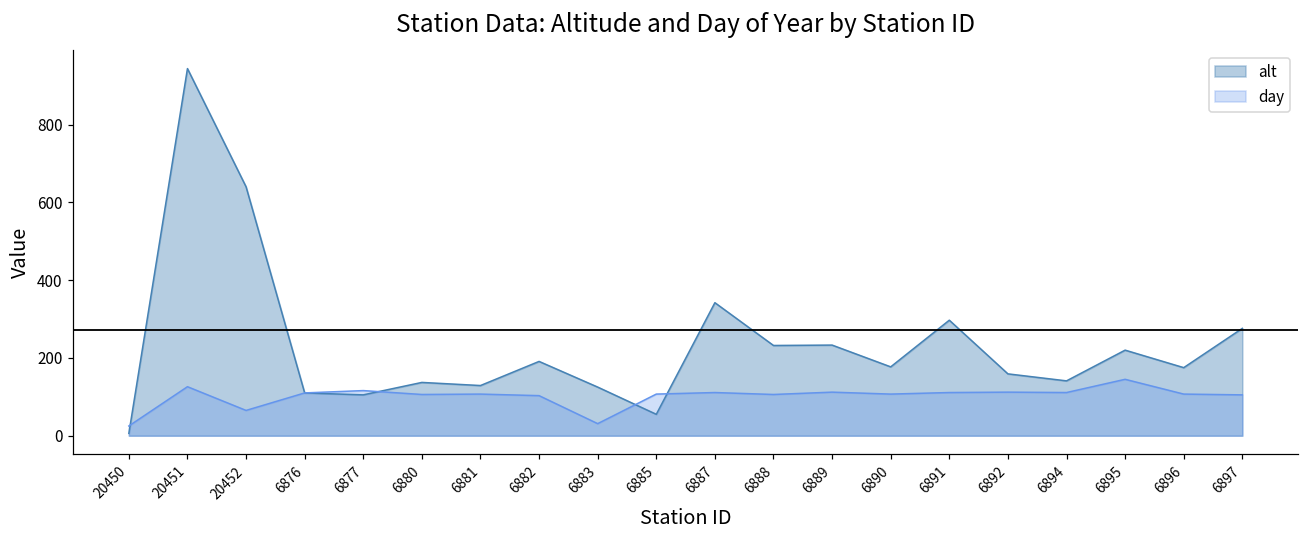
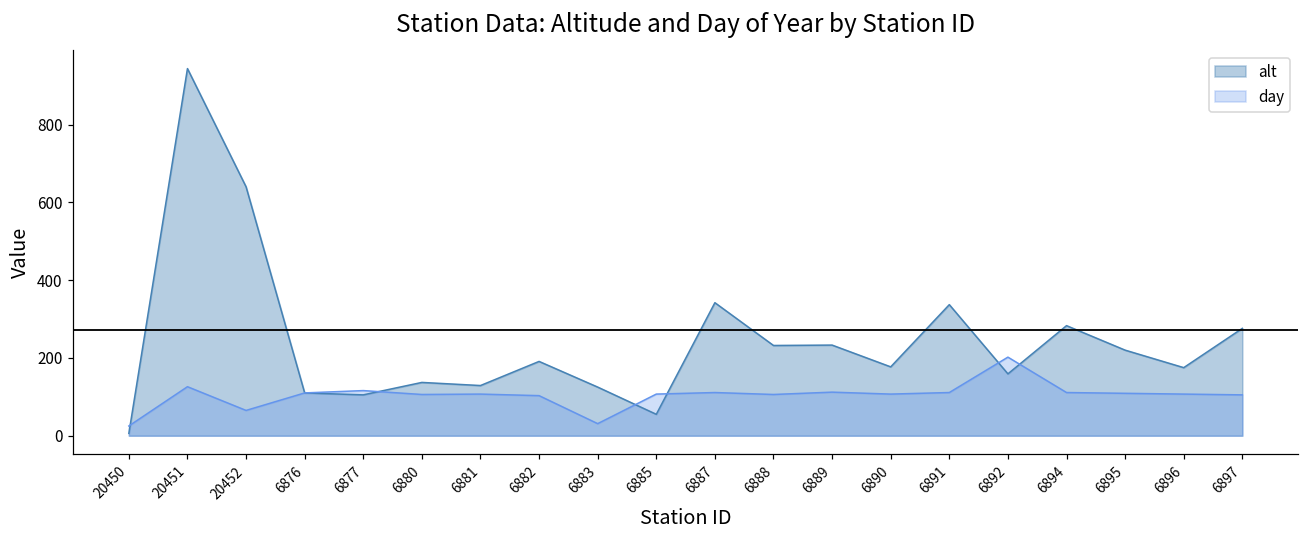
  {
    "alt": {
      "20450": 10,
      "20451": 940,
      "20452": 640,
      "6877": 110,
      "6880": 140,
      "6881": 130,
      "6882": 190,
      "6883": 130,
      "6885": 60,
      "6887": 340,
      "6888": 230,
      "6889": 230,
      "6890": 180,
-     "6891": 300,
+     "6891": 340,
      "6892": 160,
-     "6894": 140,
+     "6894": 280,
      "6895": 220,
      "6896": 180,
      "6897": 280
    },
    "day": {
      "20450": 30,
      "20451": 130,
      "20452": 70,
      "6877": 120,
      "6880": 110,
      "6881": 110,
      "6882": 100,
      "6883": 30,
      "6885": 110,
      "6887": 110,
      "6888": 110,
      "6889": 110,
      "6890": 110,
      "6891": 110,
-     "6892": 110,
+     "6892": 200,
      "6894": 110,
-     "6895": 150,
+     "6895": 110,
      "6896": 110,
      "6897": 110
    }
  }
